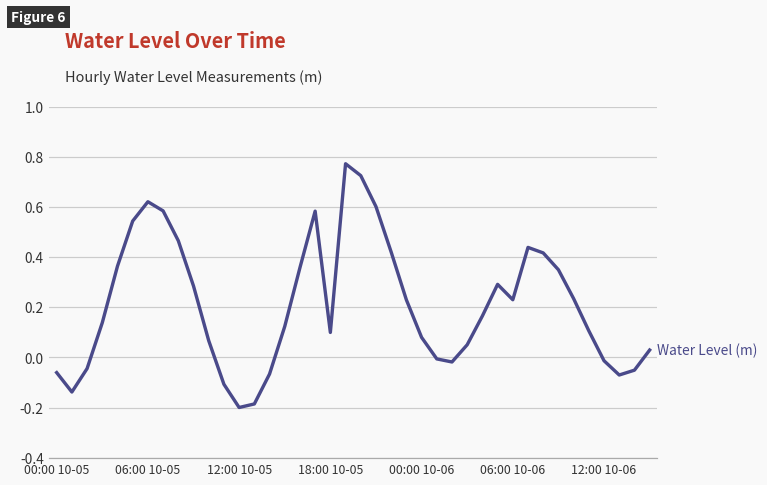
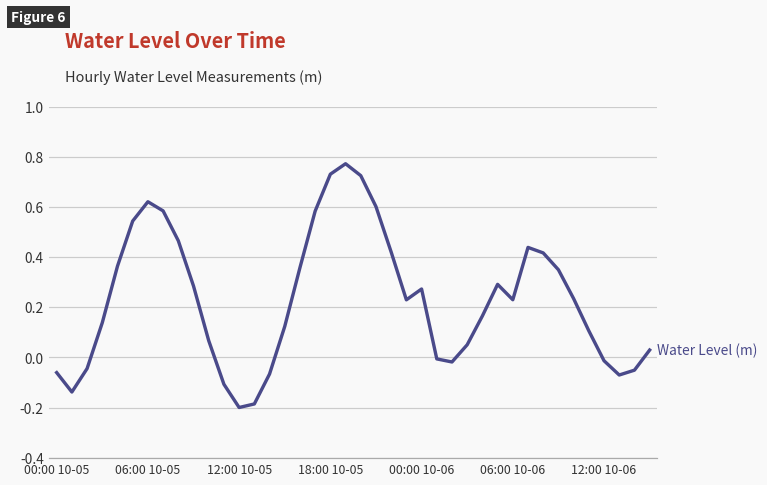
  {
    "00:00 10-05": -0.06,
    "06:00 10-05": 0.62,
    "12:00 10-05": -0.20,
-   "18:00 10-05": 0.10,
-   "00:00 10-06": 0.08,
+   "18:00 10-05": 0.73,
+   "00:00 10-06": 0.27,
    "06:00 10-06": 0.23,
    "12:00 10-06": -0.01
  }
